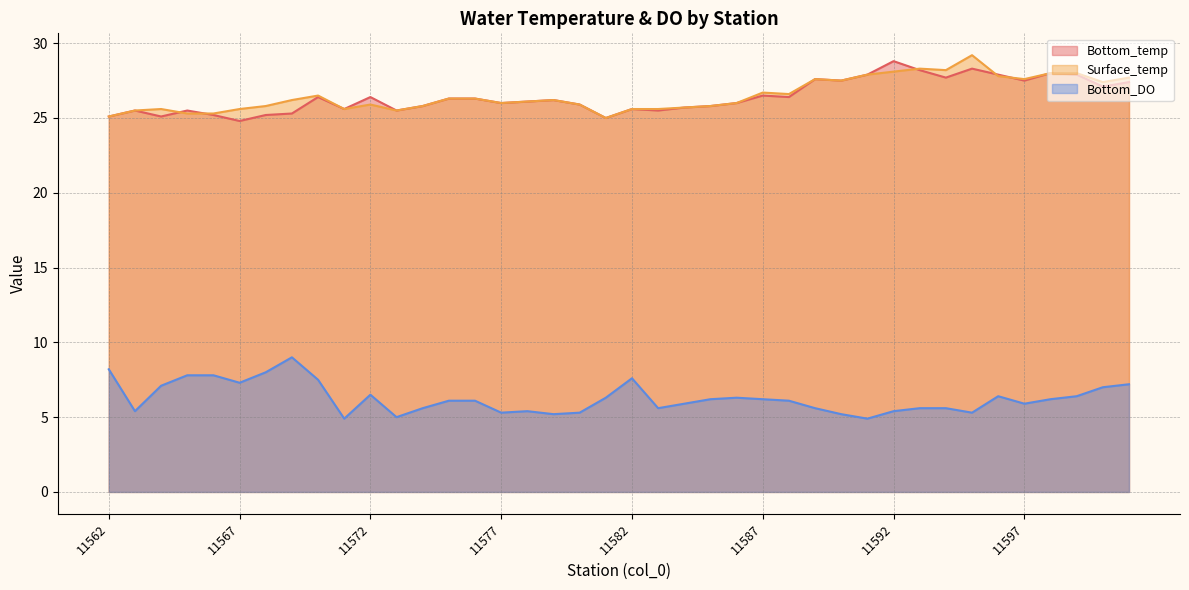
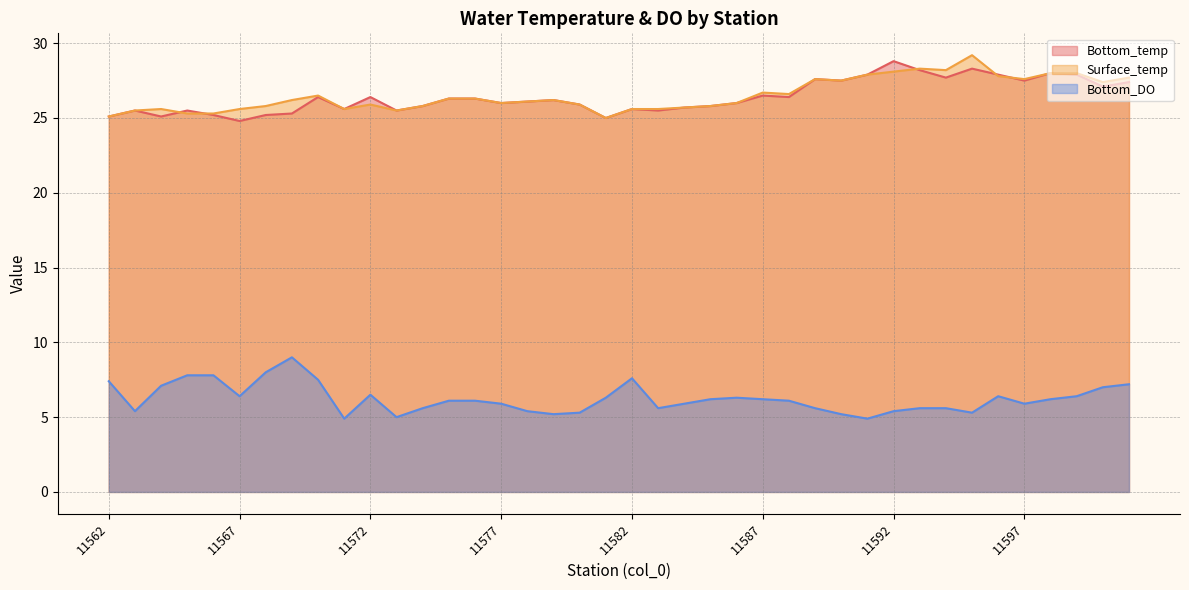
  {
    "Bottom_DO": {
-     "11562": 8.2,
-     "11567": 7.3,
+     "11562": 7.4,
+     "11567": 6.4,
      "11572": 6.5,
-     "11577": 5.3,
+     "11577": 5.9,
      "11582": 7.6,
      "11587": 6.2,
      "11592": 5.4,
      "11597": 5.9
    }
  }
